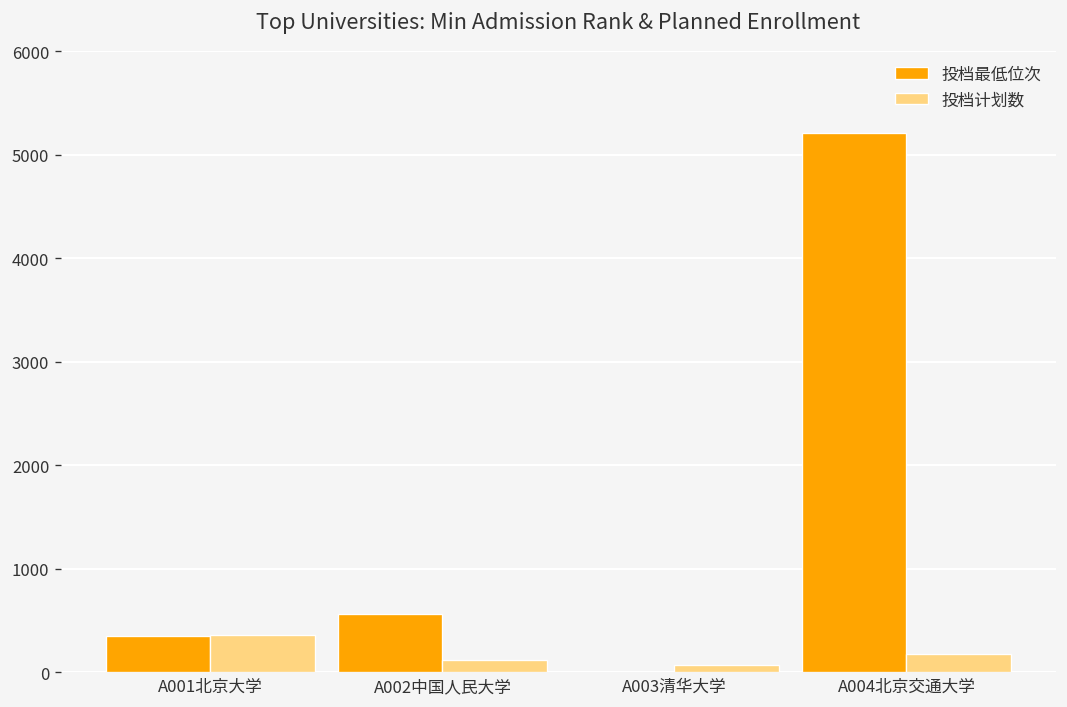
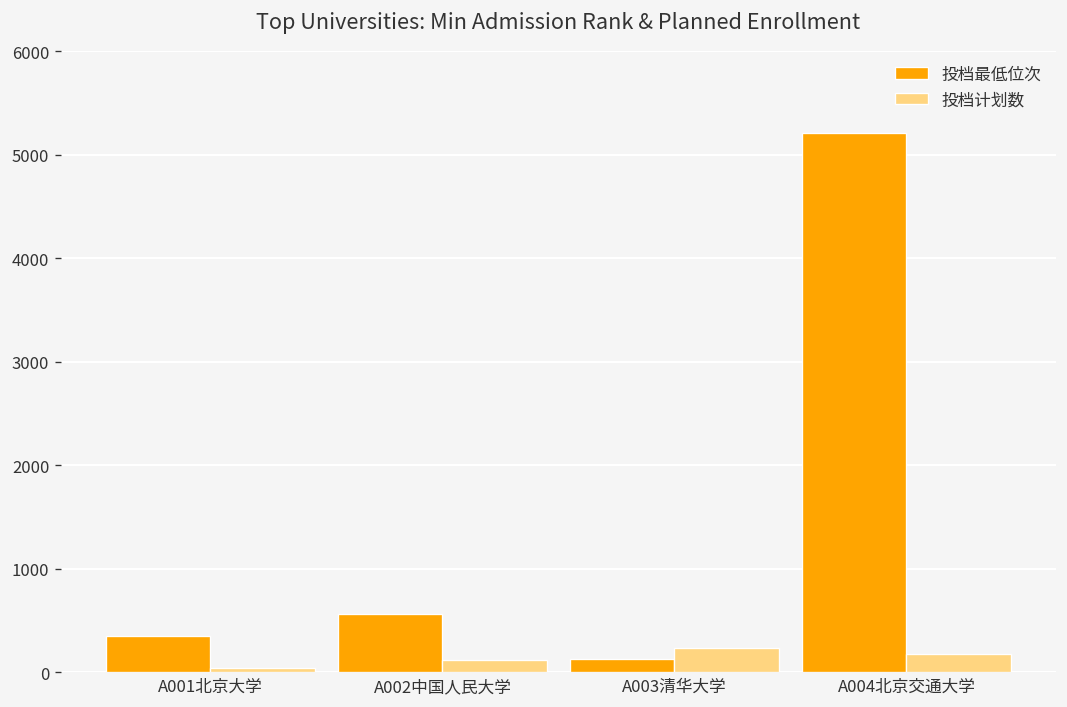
  {
    "投档最低位次": {
      "A001北京大学": 400,
      "A002中国人民大学": 600,
-     "A003清华大学": 0,
+     "A003清华大学": 100,
      "A004北京交通大学": 5200
    },
    "投档计划数": {
-     "A001北京大学": 400,
+     "A001北京大学": 0,
      "A002中国人民大学": 100,
-     "A003清华大学": 100,
+     "A003清华大学": 200,
      "A004北京交通大学": 200
    }
  }
